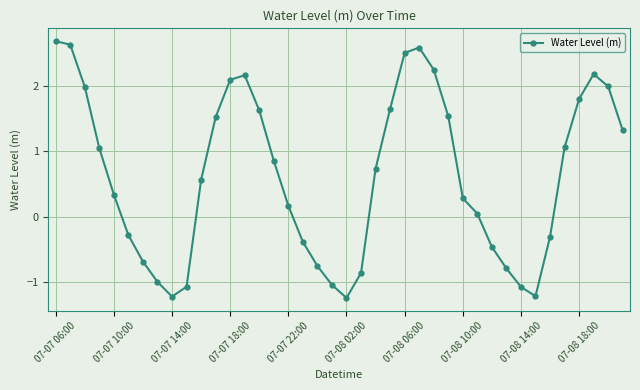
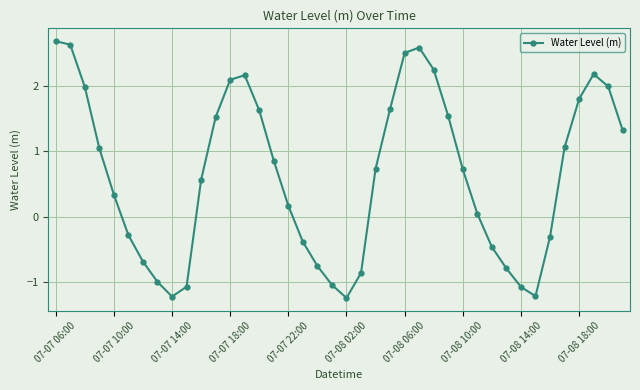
  {
    "07-07 06:00": 2.7,
    "07-07 10:00": 0.3,
    "07-07 14:00": -1.2,
    "07-07 18:00": 2.1,
    "07-07 22:00": 0.2,
    "07-08 02:00": -1.2,
    "07-08 06:00": 2.5,
-   "07-08 10:00": 0.3,
+   "07-08 10:00": 0.7,
    "07-08 14:00": -1.1,
    "07-08 18:00": 1.8
  }
